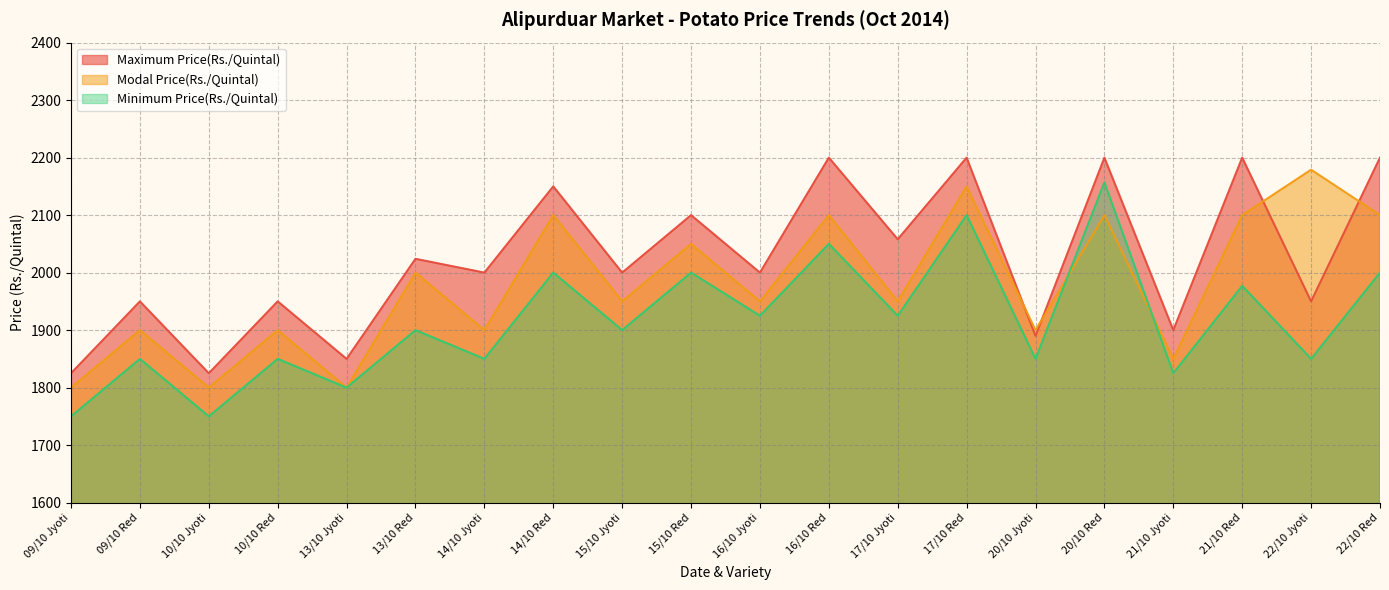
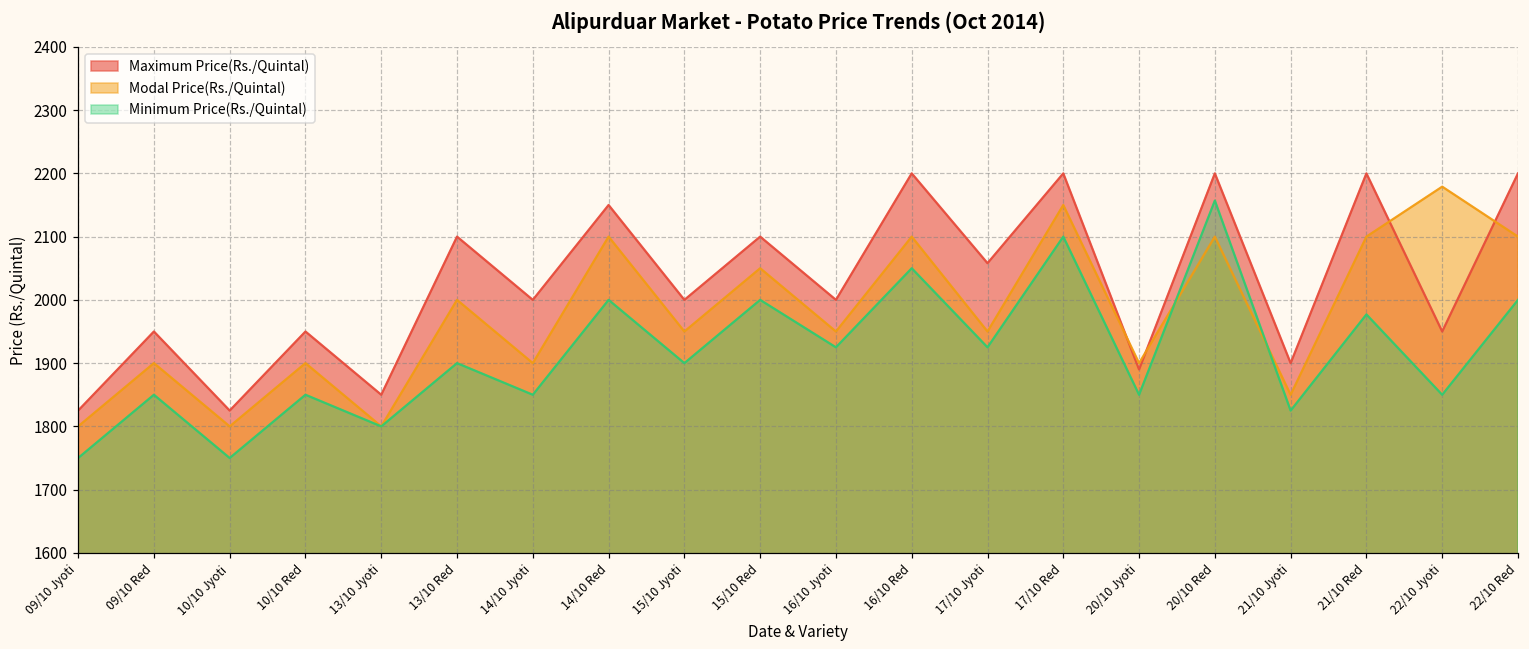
  {
    "Maximum Price(Rs./Quintal)": {
      "09/10 Jyoti": 1830,
      "09/10 Red": 1950,
      "10/10 Jyoti": 1830,
      "10/10 Red": 1950,
      "13/10 Jyoti": 1850,
-     "13/10 Red": 2020,
+     "13/10 Red": 2100,
      "14/10 Jyoti": 2000,
      "14/10 Red": 2150,
      "15/10 Jyoti": 2000,
      "15/10 Red": 2100,
      "16/10 Jyoti": 2000,
      "16/10 Red": 2200,
      "17/10 Jyoti": 2060,
      "17/10 Red": 2200,
      "20/10 Jyoti": 1890,
      "20/10 Red": 2200,
      "21/10 Jyoti": 1900,
      "21/10 Red": 2200,
      "22/10 Jyoti": 1950,
      "22/10 Red": 2200
    },
    "Modal Price(Rs./Quintal)": {
      "09/10 Jyoti": 1800,
      "09/10 Red": 1900,
      "10/10 Jyoti": 1800,
      "10/10 Red": 1900,
      "13/10 Red": 2000,
      "14/10 Jyoti": 1900,
      "14/10 Red": 2100,
      "15/10 Jyoti": 1950,
      "15/10 Red": 2050,
      "16/10 Jyoti": 1950,
      "16/10 Red": 2100,
      "17/10 Jyoti": 1950,
      "17/10 Red": 2150,
      "20/10 Jyoti": 1900,
      "20/10 Red": 2100,
      "21/10 Jyoti": 1850,
      "21/10 Red": 2100,
      "22/10 Jyoti": 2180,
      "22/10 Red": 2100
    },
    "Minimum Price(Rs./Quintal)": {
      "09/10 Jyoti": 1750,
      "09/10 Red": 1850,
      "10/10 Jyoti": 1750,
      "10/10 Red": 1850,
      "13/10 Red": 1900,
      "14/10 Jyoti": 1850,
      "14/10 Red": 2000,
      "15/10 Jyoti": 1900,
      "15/10 Red": 2000,
      "16/10 Jyoti": 1930,
      "16/10 Red": 2050,
      "17/10 Jyoti": 1930,
      "17/10 Red": 2100,
      "20/10 Jyoti": 1850,
      "20/10 Red": 2160,
      "21/10 Jyoti": 1830,
      "21/10 Red": 1980,
      "22/10 Jyoti": 1850,
      "22/10 Red": 2000
    }
  }
